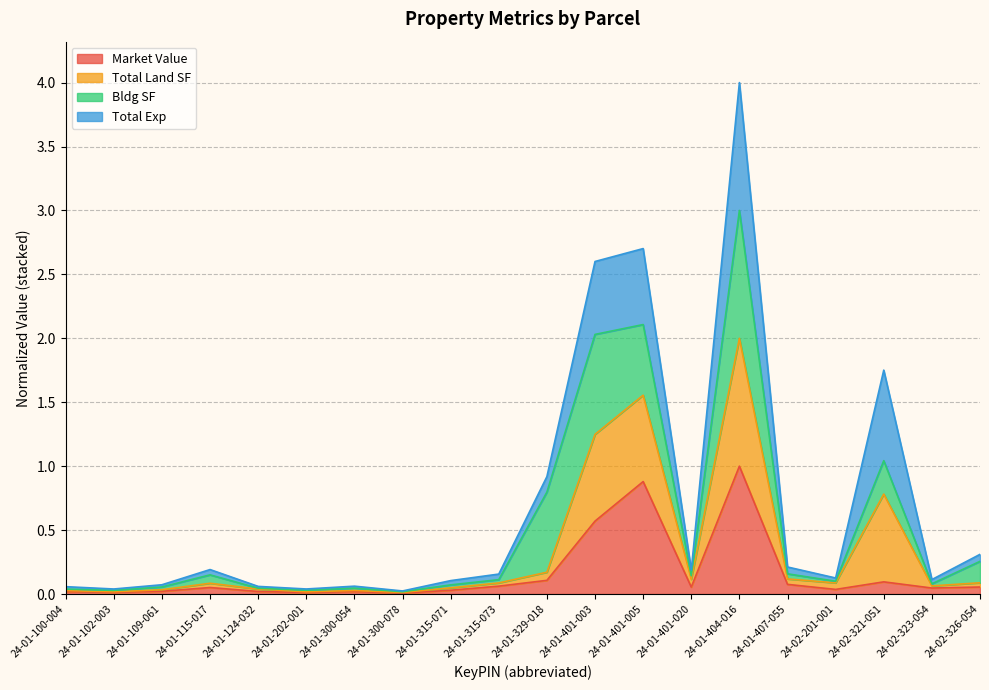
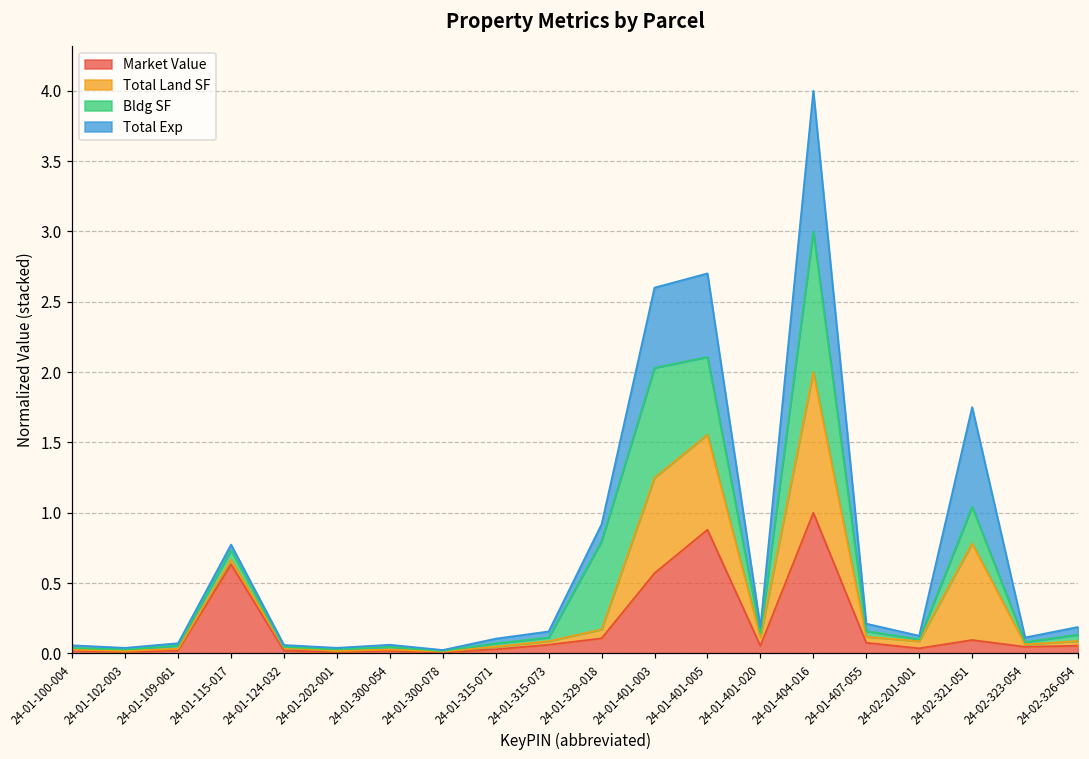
  {
    "Market Value": {
-     "24-01-115-017": 0.05,
+     "24-01-115-017": 0.63,
      "24-01-315-073": 0.06,
      "24-01-329-018": 0.11,
      "24-01-401-003": 0.57,
      "24-01-401-005": 0.88,
      "24-01-401-020": 0.05,
      "24-01-404-016": 1.00,
      "24-01-407-055": 0.08,
      "24-02-201-001": 0.04,
      "24-02-321-051": 0.10,
      "24-02-326-054": 0.05
    },
    "Total Land SF": {
      "24-01-115-017": 0.03,
      "24-01-315-073": 0.03,
      "24-01-329-018": 0.06,
      "24-01-401-003": 0.68,
      "24-01-401-005": 0.68,
      "24-01-401-020": 0.06,
      "24-01-404-016": 1.00,
      "24-01-407-055": 0.04,
      "24-02-321-051": 0.69,
      "24-02-326-054": 0.03
    },
    "Bldg SF": {
      "24-01-115-017": 0.07,
      "24-01-315-071": 0.02,
      "24-01-315-073": 0.03,
      "24-01-329-018": 0.63,
      "24-01-401-003": 0.78,
      "24-01-401-005": 0.55,
      "24-01-401-020": 0.03,
      "24-01-404-016": 1.00,
      "24-01-407-055": 0.04,
      "24-02-321-051": 0.26,
-     "24-02-326-054": 0.17
+     "24-02-326-054": 0.05
    },
    "Total Exp": {
      "24-01-115-017": 0.04,
      "24-01-315-071": 0.03,
      "24-01-315-073": 0.04,
      "24-01-329-018": 0.12,
      "24-01-401-003": 0.57,
      "24-01-401-005": 0.59,
      "24-01-401-020": 0.04,
      "24-01-404-016": 1.00,
      "24-01-407-055": 0.05,
      "24-02-201-001": 0.03,
      "24-02-321-051": 0.71,
      "24-02-323-054": 0.03,
      "24-02-326-054": 0.05
    }
  }
